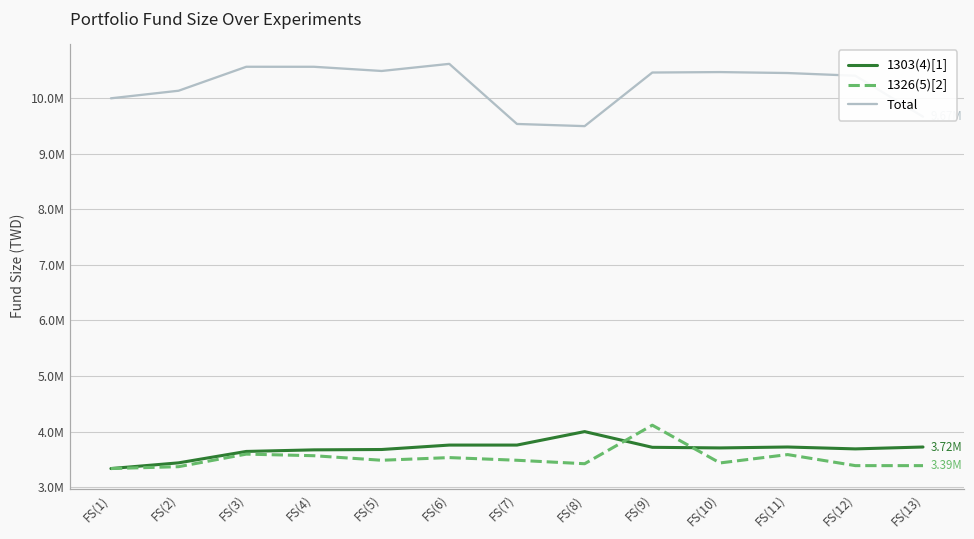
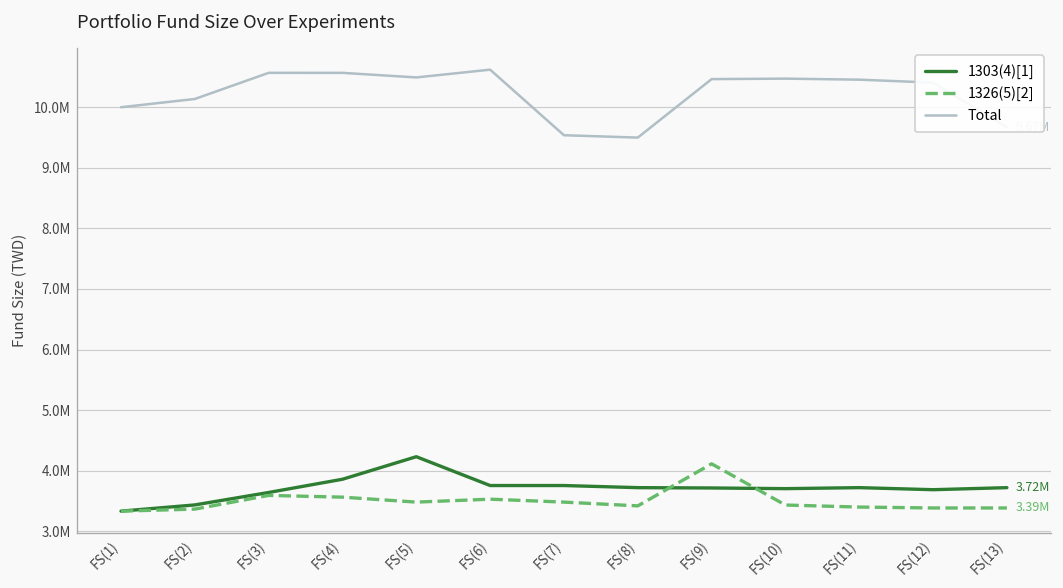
  {
    "1303(4)[1]": {
      "FS(2)": 3400000,
-     "FS(4)": 3700000,
-     "FS(5)": 3700000,
+     "FS(4)": 3900000,
+     "FS(5)": 4200000,
      "FS(6)": 3800000,
      "FS(7)": 3800000,
-     "FS(8)": 4000000,
+     "FS(8)": 3700000,
      "FS(9)": 3700000,
      "FS(10)": 3700000,
      "FS(11)": 3700000,
      "FS(12)": 3700000
    },
    "1326(5)[2]": {
      "FS(2)": 3400000,
      "FS(4)": 3600000,
      "FS(5)": 3500000,
      "FS(6)": 3500000,
      "FS(7)": 3500000,
      "FS(8)": 3400000,
      "FS(9)": 4100000,
      "FS(10)": 3400000,
-     "FS(11)": 3600000,
+     "FS(11)": 3400000,
      "FS(12)": 3400000
    },
    "Total": {
      "FS(1)": 10000000,
      "FS(2)": 10100000,
      "FS(3)": 10600000,
      "FS(4)": 10600000,
      "FS(5)": 10500000,
      "FS(6)": 10600000,
      "FS(7)": 9500000,
      "FS(8)": 9500000,
      "FS(9)": 10500000,
      "FS(10)": 10500000,
      "FS(11)": 10500000
    }
  }
